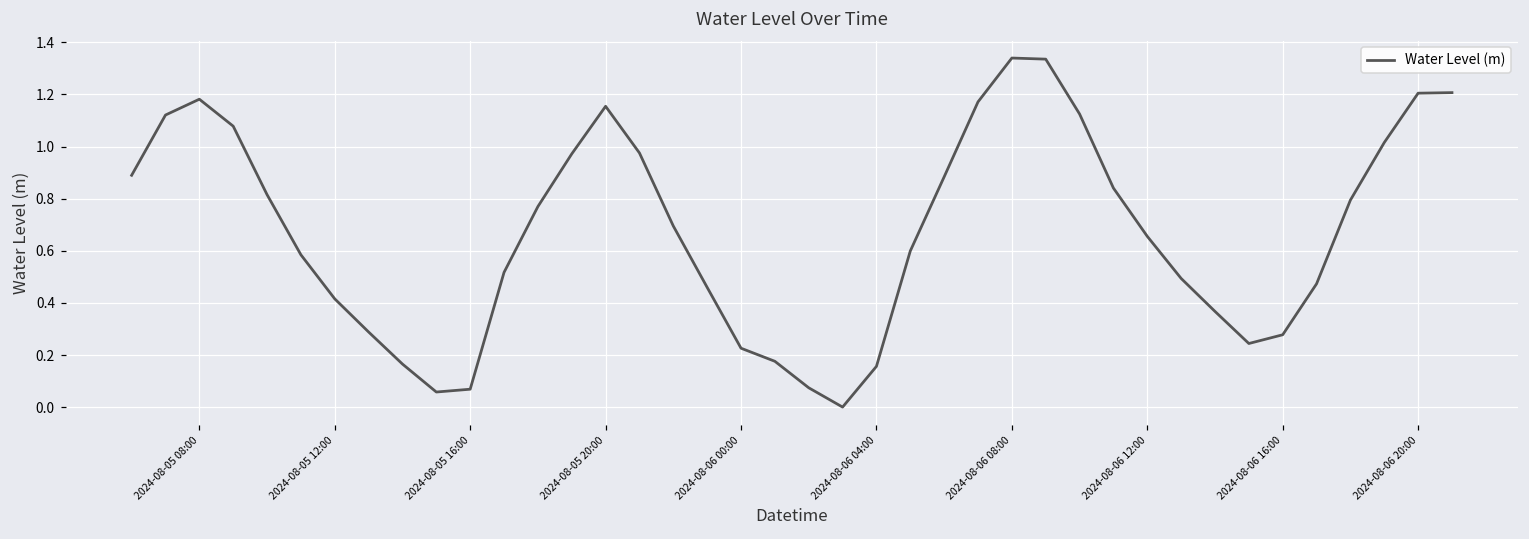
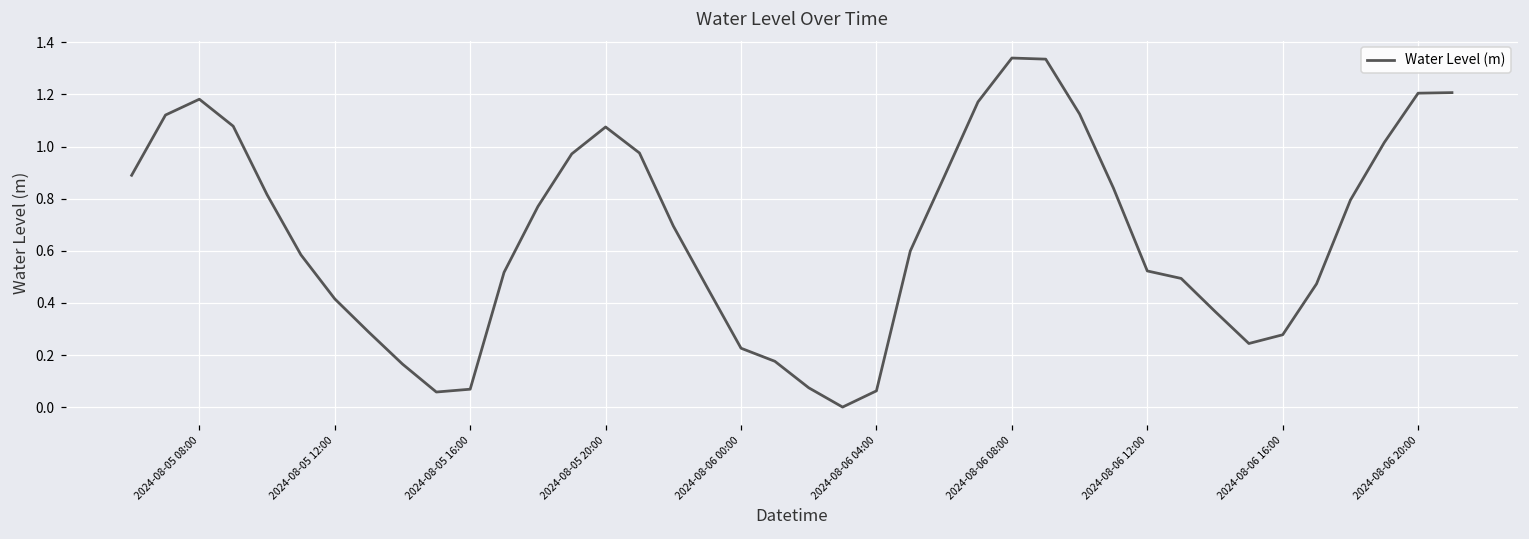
  {
    "2024-08-05 08:00": 1.18,
    "2024-08-05 12:00": 0.42,
    "2024-08-05 16:00": 0.07,
-   "2024-08-05 20:00": 1.15,
+   "2024-08-05 20:00": 1.08,
    "2024-08-06 00:00": 0.23,
-   "2024-08-06 04:00": 0.16,
+   "2024-08-06 04:00": 0.06,
    "2024-08-06 08:00": 1.34,
-   "2024-08-06 12:00": 0.66,
+   "2024-08-06 12:00": 0.52,
    "2024-08-06 16:00": 0.28,
    "2024-08-06 20:00": 1.20
  }
